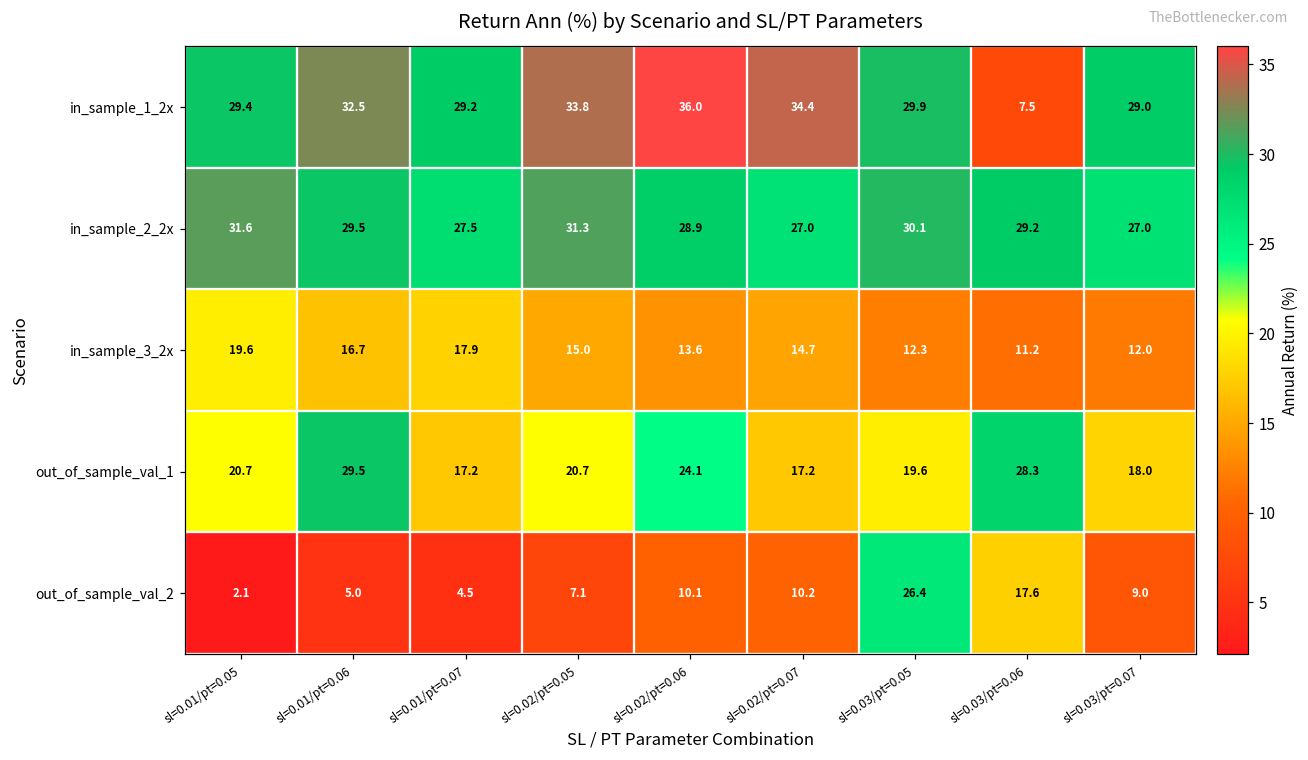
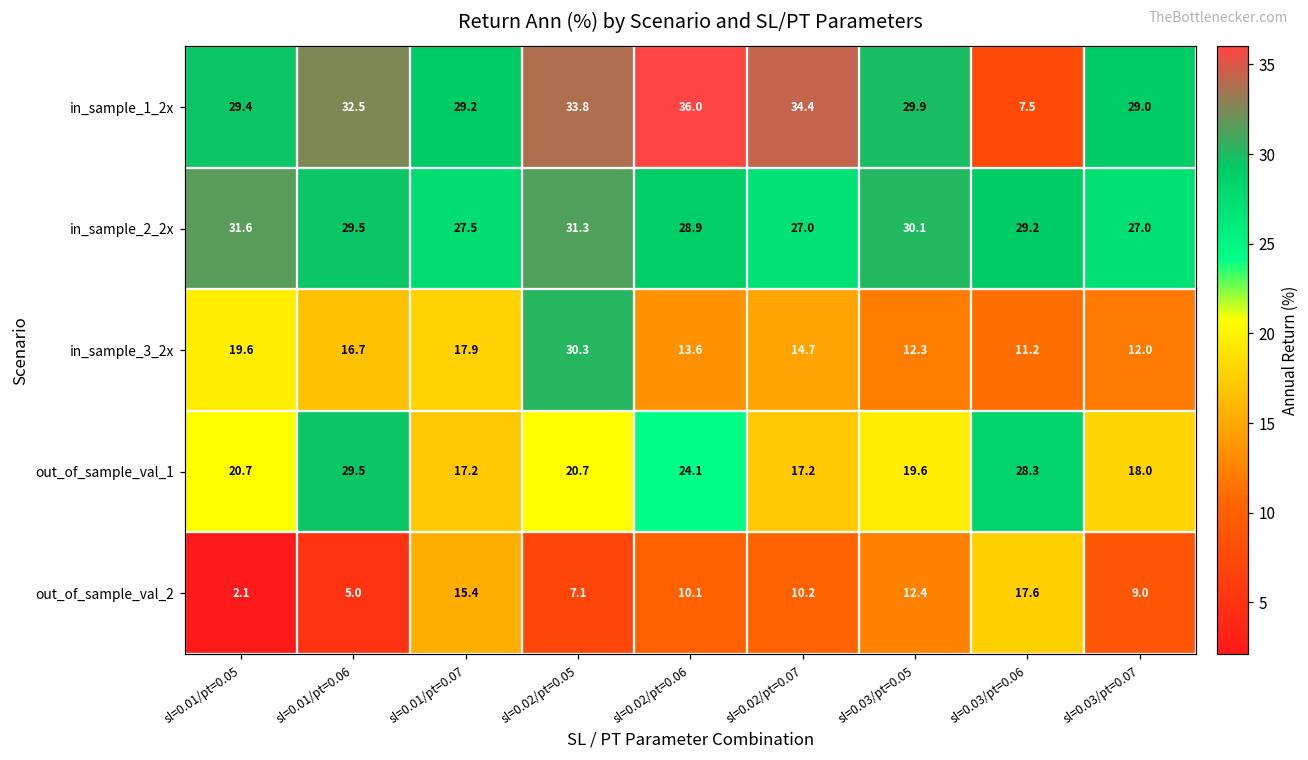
  {
    "in_sample_1_2x": {
      "sl=0.01/pt=0.05": 29.4,
      "sl=0.01/pt=0.06": 32.5,
      "sl=0.01/pt=0.07": 29.2,
      "sl=0.02/pt=0.05": 33.8,
      "sl=0.02/pt=0.06": 36.0,
      "sl=0.02/pt=0.07": 34.4,
      "sl=0.03/pt=0.05": 29.9,
      "sl=0.03/pt=0.06": 7.5,
      "sl=0.03/pt=0.07": 29.0
    },
    "in_sample_2_2x": {
      "sl=0.01/pt=0.05": 31.6,
      "sl=0.01/pt=0.06": 29.5,
      "sl=0.01/pt=0.07": 27.5,
      "sl=0.02/pt=0.05": 31.3,
      "sl=0.02/pt=0.06": 28.9,
      "sl=0.02/pt=0.07": 27.0,
      "sl=0.03/pt=0.05": 30.1,
      "sl=0.03/pt=0.06": 29.2,
      "sl=0.03/pt=0.07": 27.0
    },
    "in_sample_3_2x": {
      "sl=0.01/pt=0.05": 19.6,
      "sl=0.01/pt=0.06": 16.7,
      "sl=0.01/pt=0.07": 17.9,
-     "sl=0.02/pt=0.05": 15.0,
+     "sl=0.02/pt=0.05": 30.3,
      "sl=0.02/pt=0.06": 13.6,
      "sl=0.02/pt=0.07": 14.7,
      "sl=0.03/pt=0.05": 12.3,
      "sl=0.03/pt=0.06": 11.2,
      "sl=0.03/pt=0.07": 12.0
    },
    "out_of_sample_val_1": {
      "sl=0.01/pt=0.05": 20.7,
      "sl=0.01/pt=0.06": 29.5,
      "sl=0.01/pt=0.07": 17.2,
      "sl=0.02/pt=0.05": 20.7,
      "sl=0.02/pt=0.06": 24.1,
      "sl=0.02/pt=0.07": 17.2,
      "sl=0.03/pt=0.05": 19.6,
      "sl=0.03/pt=0.06": 28.3,
      "sl=0.03/pt=0.07": 18.0
    },
    "out_of_sample_val_2": {
      "sl=0.01/pt=0.05": 2.1,
      "sl=0.01/pt=0.06": 5.0,
-     "sl=0.01/pt=0.07": 4.5,
+     "sl=0.01/pt=0.07": 15.4,
      "sl=0.02/pt=0.05": 7.1,
      "sl=0.02/pt=0.06": 10.1,
      "sl=0.02/pt=0.07": 10.2,
-     "sl=0.03/pt=0.05": 26.4,
+     "sl=0.03/pt=0.05": 12.4,
      "sl=0.03/pt=0.06": 17.6,
      "sl=0.03/pt=0.07": 9.0
    }
  }
